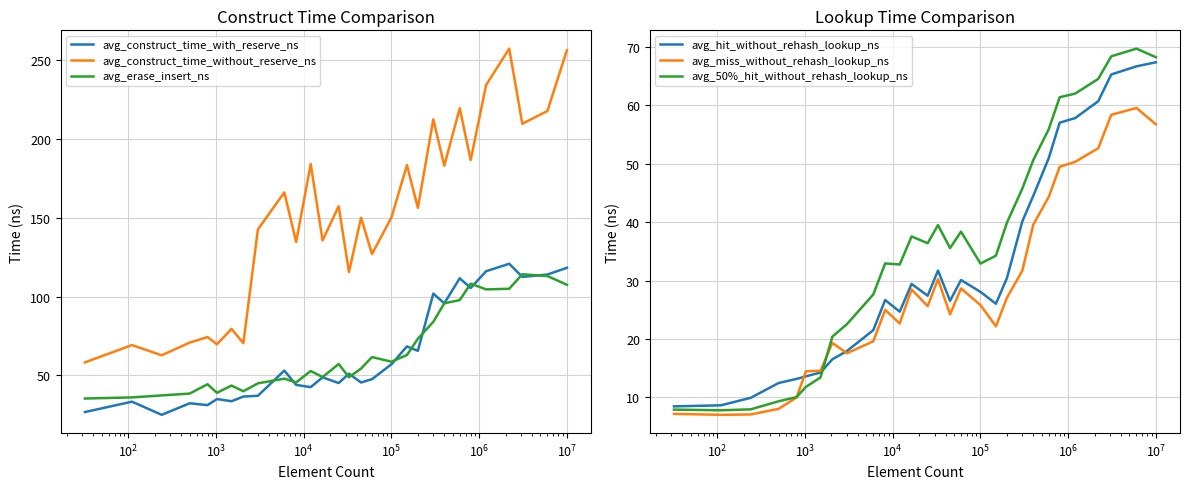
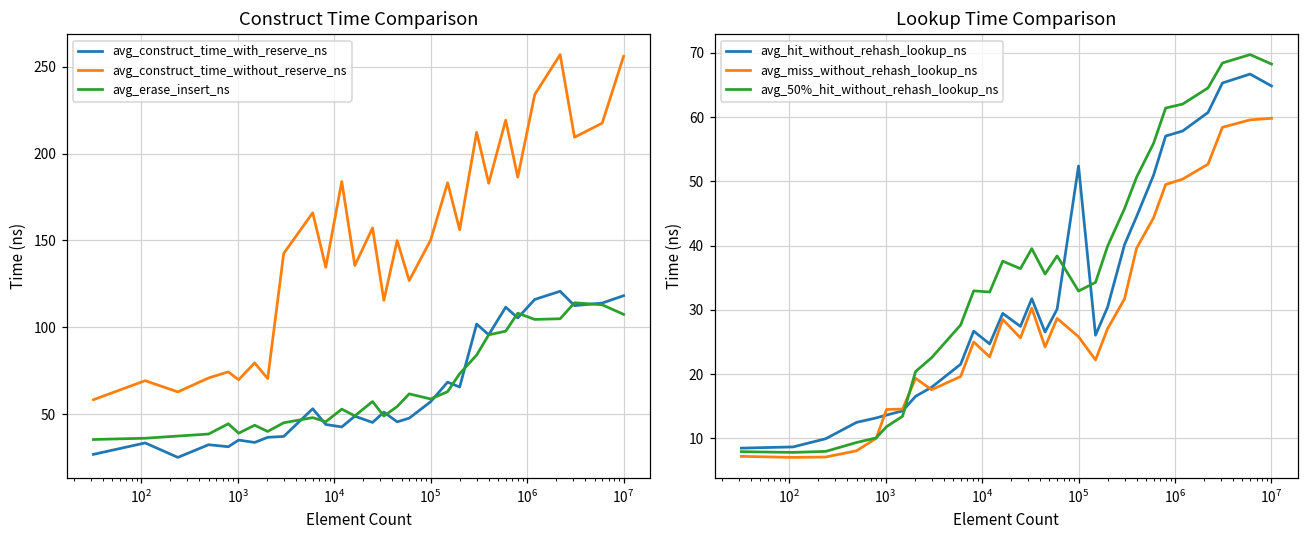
  {
    "Construct Time Comparison": {
      "avg_construct_time_with_reserve_ns": {
        "10^7": 118
      },
      "avg_construct_time_without_reserve_ns": {
        "10^5": 150,
        "10^7": 256
      },
      "avg_erase_insert_ns": {
        "10^7": 107
      }
    },
    "Lookup Time Comparison": {
      "avg_hit_without_rehash_lookup_ns": {
-       "10^5": 28,
-       "10^7": 67
+       "10^5": 52,
+       "10^7": 65
      },
      "avg_miss_without_rehash_lookup_ns": {
        "10^5": 26,
-       "10^7": 57
+       "10^7": 60
      },
      "avg_50%_hit_without_rehash_lookup_ns": {
        "10^5": 33,
        "10^7": 68
      }
    }
  }
